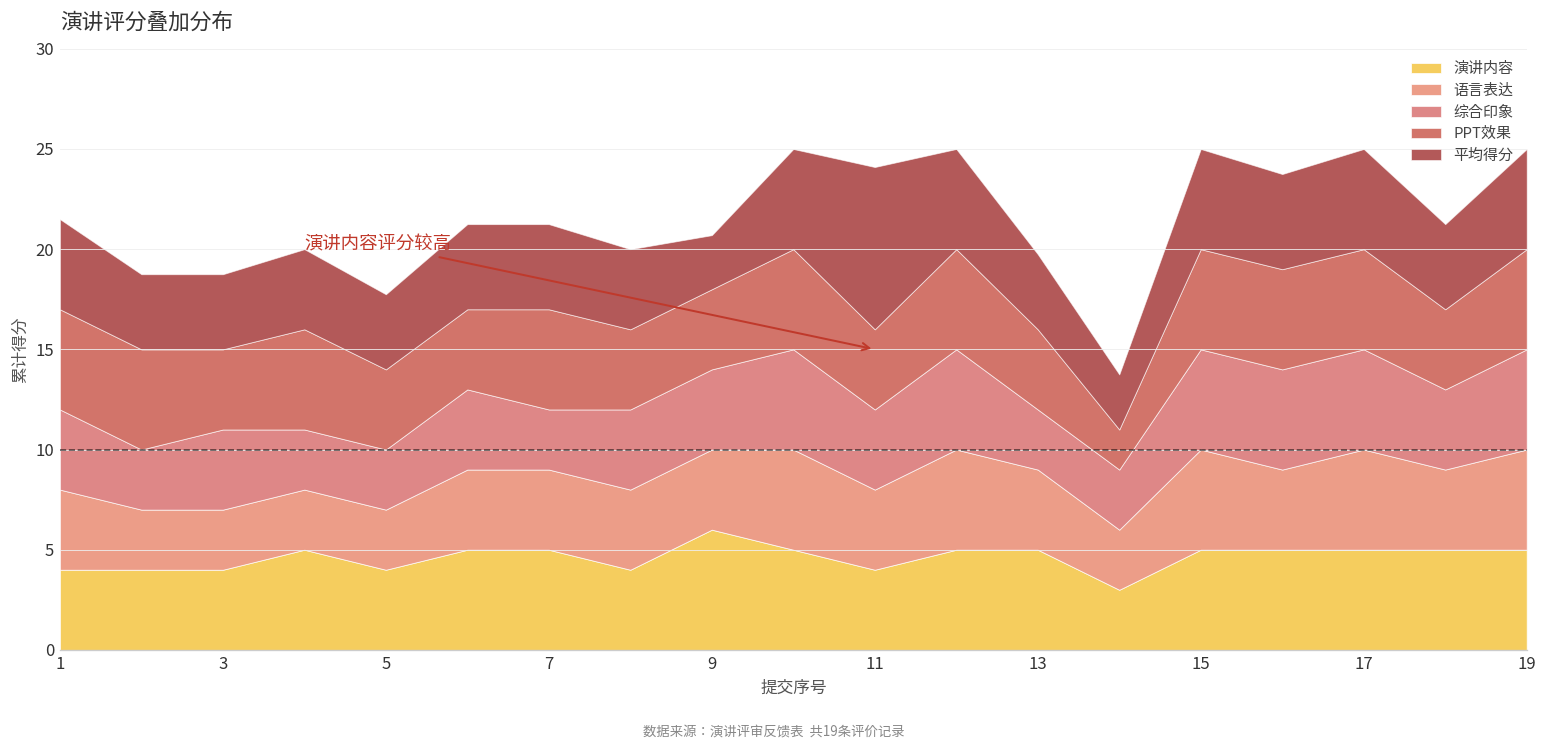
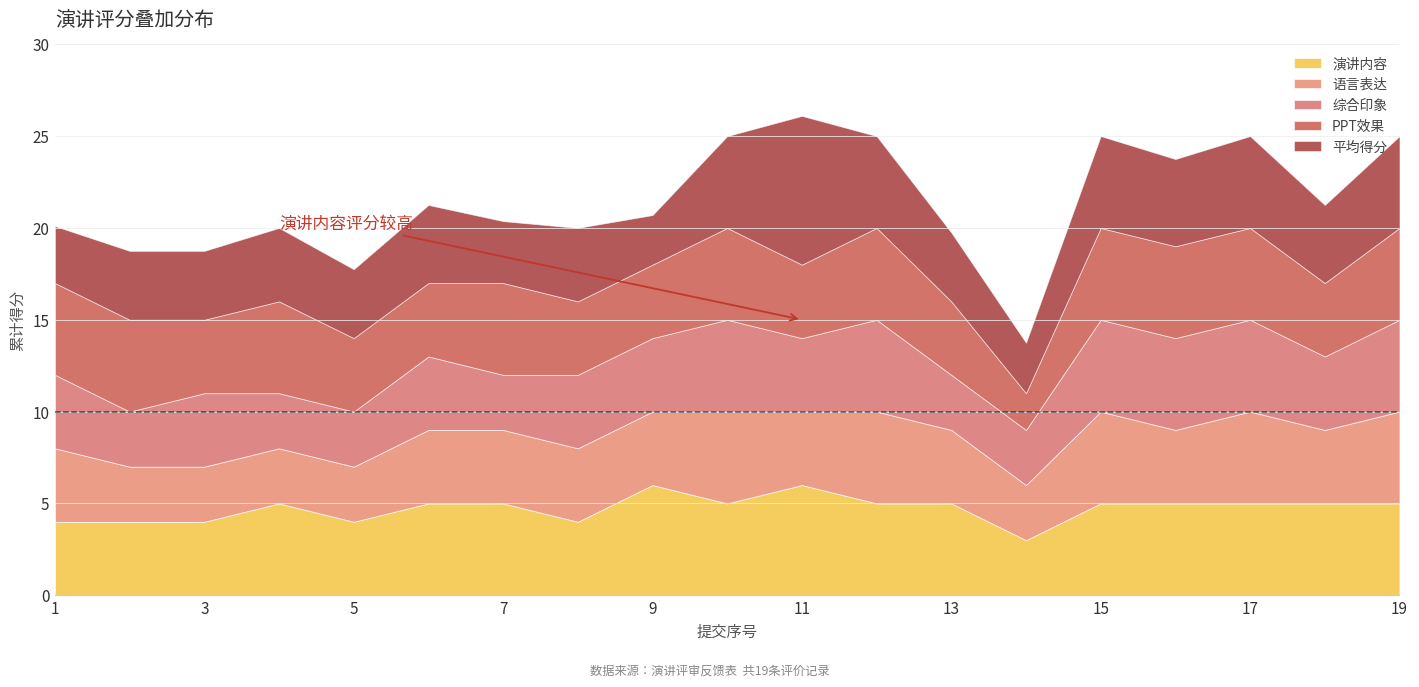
  {
    "演讲内容": {
      "1": 4,
      "5": 4,
      "7": 5,
      "9": 6,
-     "11": 4,
+     "11": 6,
      "13": 5,
      "15": 5,
      "17": 5,
      "19": 5
    },
    "平均得分": {
-     "1": 4.5,
+     "1": 3.1,
      "5": 3.8,
-     "7": 4.3,
+     "7": 3.4,
      "9": 2.7,
      "11": 8.1,
      "13": 3.8,
      "15": 5.0,
      "17": 5.0,
      "19": 5.0
    }
  }
